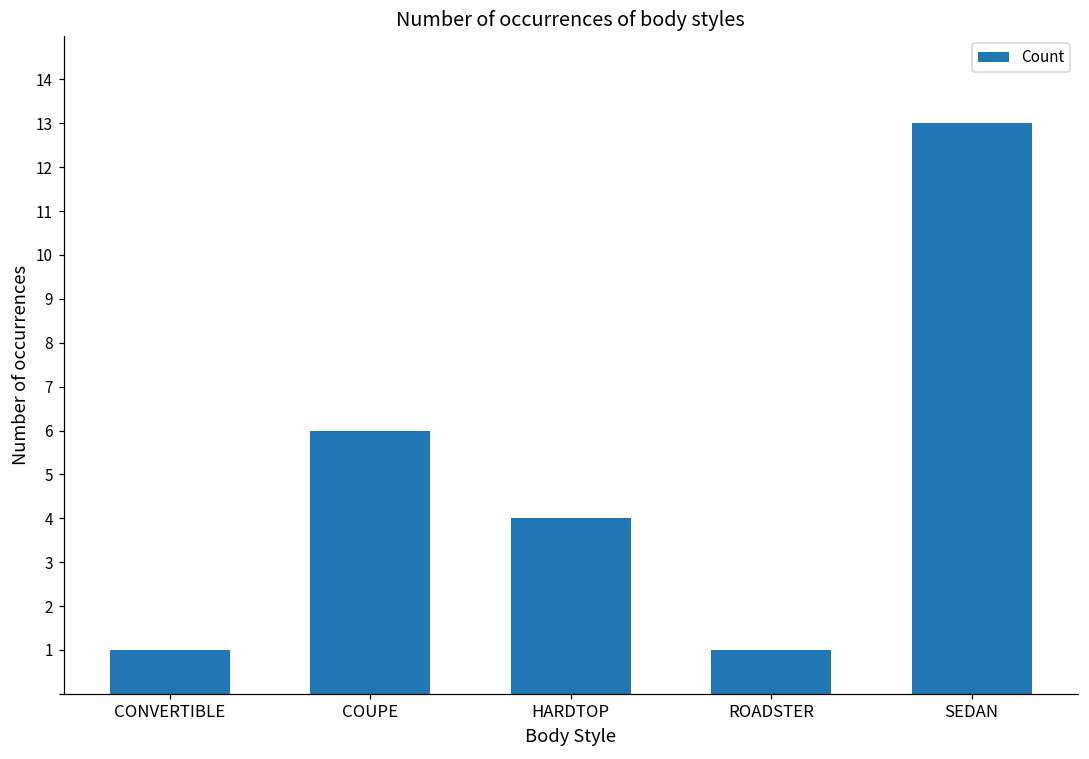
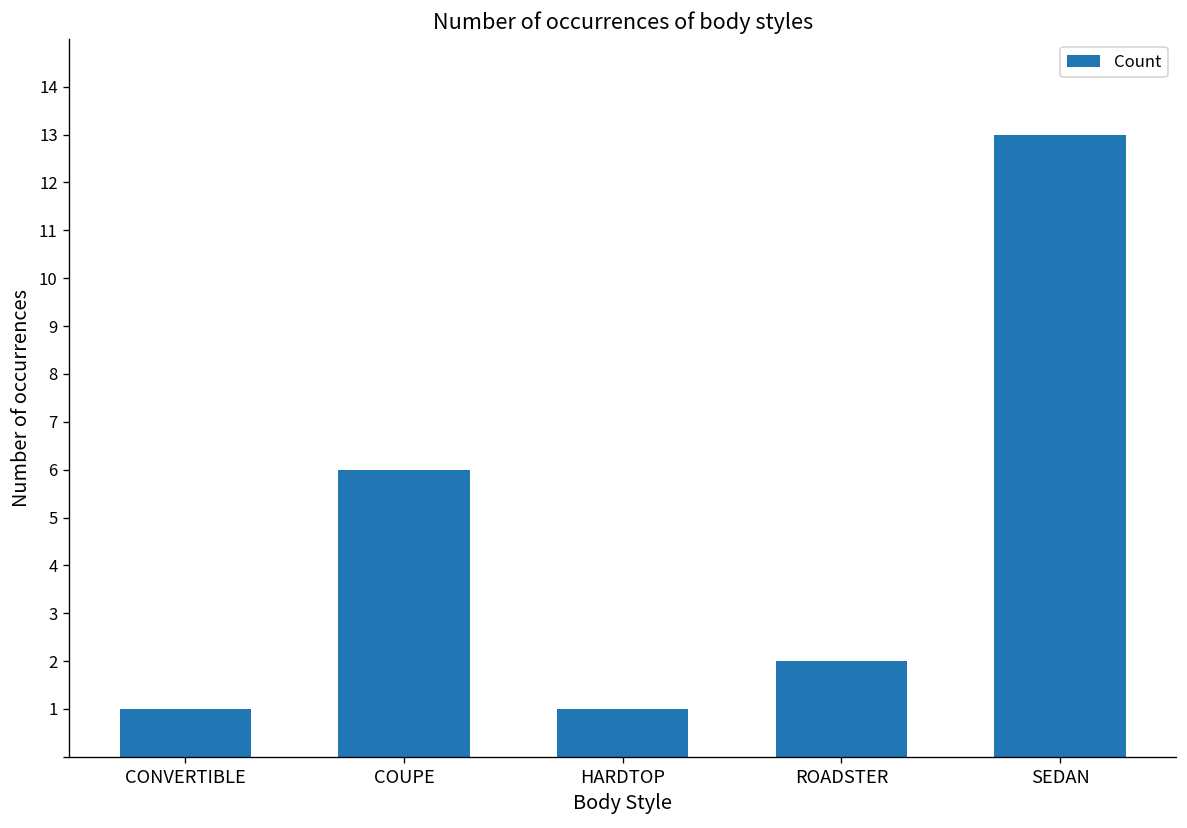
  {
    "CONVERTIBLE": 1,
    "COUPE": 6,
-   "HARDTOP": 4,
-   "ROADSTER": 1,
+   "HARDTOP": 1,
+   "ROADSTER": 2,
    "SEDAN": 13
  }
